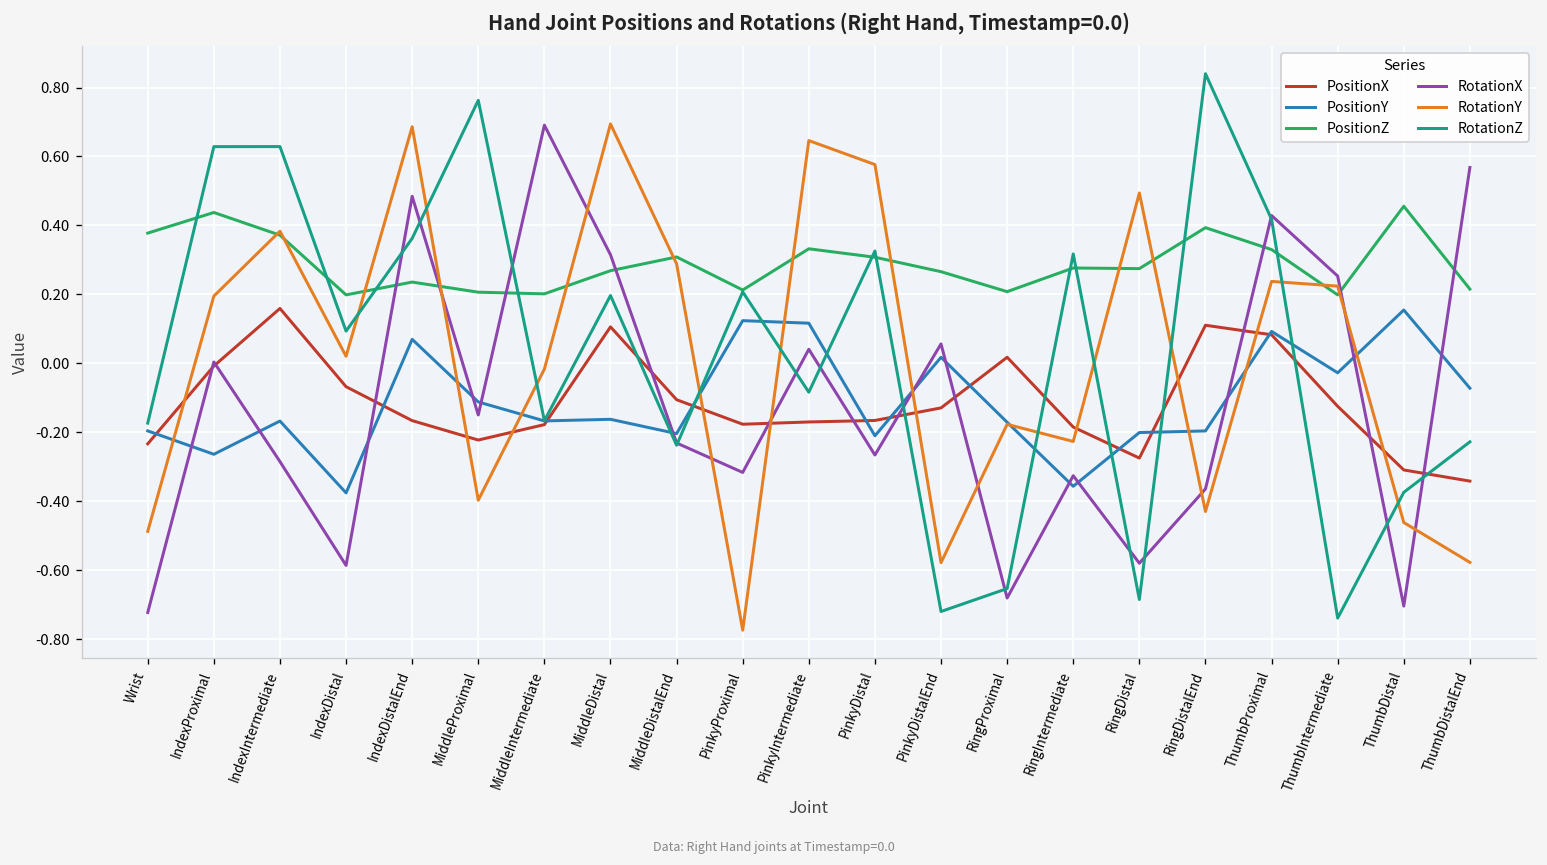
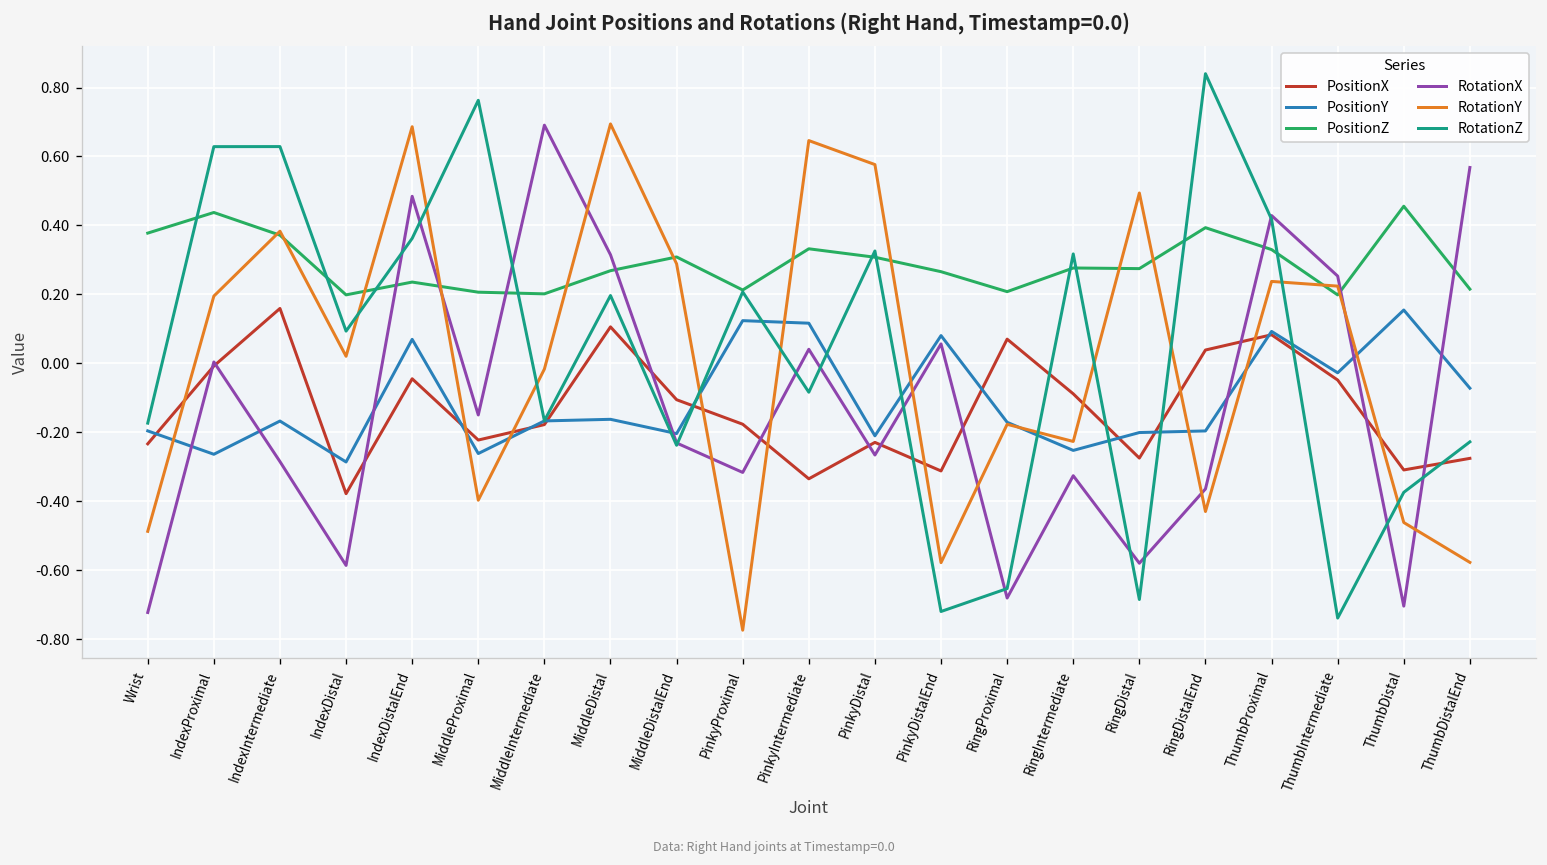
  {
    "PositionX": {
      "Wrist": -0.23,
      "IndexProximal": -0.01,
      "IndexIntermediate": 0.16,
-     "IndexDistal": -0.07,
-     "IndexDistalEnd": -0.17,
+     "IndexDistal": -0.38,
+     "IndexDistalEnd": -0.05,
      "MiddleProximal": -0.22,
      "MiddleIntermediate": -0.18,
      "MiddleDistal": 0.11,
      "MiddleDistalEnd": -0.11,
      "PinkyProximal": -0.18,
-     "PinkyIntermediate": -0.17,
-     "PinkyDistal": -0.17,
-     "PinkyDistalEnd": -0.13,
-     "RingProximal": 0.02,
-     "RingIntermediate": -0.19,
+     "PinkyIntermediate": -0.34,
+     "PinkyDistal": -0.23,
+     "PinkyDistalEnd": -0.31,
+     "RingProximal": 0.07,
+     "RingIntermediate": -0.09,
      "RingDistal": -0.28,
-     "RingDistalEnd": 0.11,
+     "RingDistalEnd": 0.04,
      "ThumbProximal": 0.08,
-     "ThumbIntermediate": -0.12,
+     "ThumbIntermediate": -0.05,
      "ThumbDistal": -0.31,
-     "ThumbDistalEnd": -0.34
+     "ThumbDistalEnd": -0.28
    },
    "PositionY": {
      "Wrist": -0.20,
      "IndexProximal": -0.26,
      "IndexIntermediate": -0.17,
-     "IndexDistal": -0.38,
+     "IndexDistal": -0.29,
      "IndexDistalEnd": 0.07,
-     "MiddleProximal": -0.11,
+     "MiddleProximal": -0.26,
      "MiddleDistal": -0.16,
      "MiddleDistalEnd": -0.20,
      "PinkyProximal": 0.12,
      "PinkyIntermediate": 0.12,
      "PinkyDistal": -0.21,
-     "PinkyDistalEnd": 0.02,
-     "RingIntermediate": -0.36,
+     "PinkyDistalEnd": 0.08,
+     "RingIntermediate": -0.25,
      "RingDistal": -0.20,
      "RingDistalEnd": -0.20,
      "ThumbProximal": 0.09,
      "ThumbIntermediate": -0.03,
      "ThumbDistal": 0.15,
      "ThumbDistalEnd": -0.07
    },
    "RotationX": {
      "Wrist": -0.72,
      "IndexProximal": 0.00,
      "IndexIntermediate": -0.29,
      "IndexDistal": -0.59,
      "IndexDistalEnd": 0.48,
      "MiddleProximal": -0.15,
      "MiddleIntermediate": 0.69,
      "MiddleDistal": 0.31,
      "PinkyProximal": -0.32,
      "PinkyIntermediate": 0.04,
      "PinkyDistal": -0.27,
      "PinkyDistalEnd": 0.06,
      "RingProximal": -0.68,
      "RingIntermediate": -0.33,
      "RingDistal": -0.58,
      "RingDistalEnd": -0.36,
      "ThumbProximal": 0.43,
      "ThumbIntermediate": 0.25,
      "ThumbDistal": -0.70,
      "ThumbDistalEnd": 0.57
    },
    "RotationY": {
      "Wrist": -0.49,
      "IndexProximal": 0.19,
      "IndexIntermediate": 0.38,
      "IndexDistal": 0.02,
      "IndexDistalEnd": 0.69,
      "MiddleProximal": -0.40,
      "MiddleIntermediate": -0.02,
      "MiddleDistal": 0.69,
      "MiddleDistalEnd": 0.29,
      "PinkyProximal": -0.77,
      "PinkyIntermediate": 0.65,
      "PinkyDistal": 0.58,
      "PinkyDistalEnd": -0.58,
      "RingIntermediate": -0.23,
      "RingDistal": 0.49,
      "RingDistalEnd": -0.43,
      "ThumbProximal": 0.24,
      "ThumbIntermediate": 0.22,
      "ThumbDistal": -0.46,
      "ThumbDistalEnd": -0.58
    }
  }
